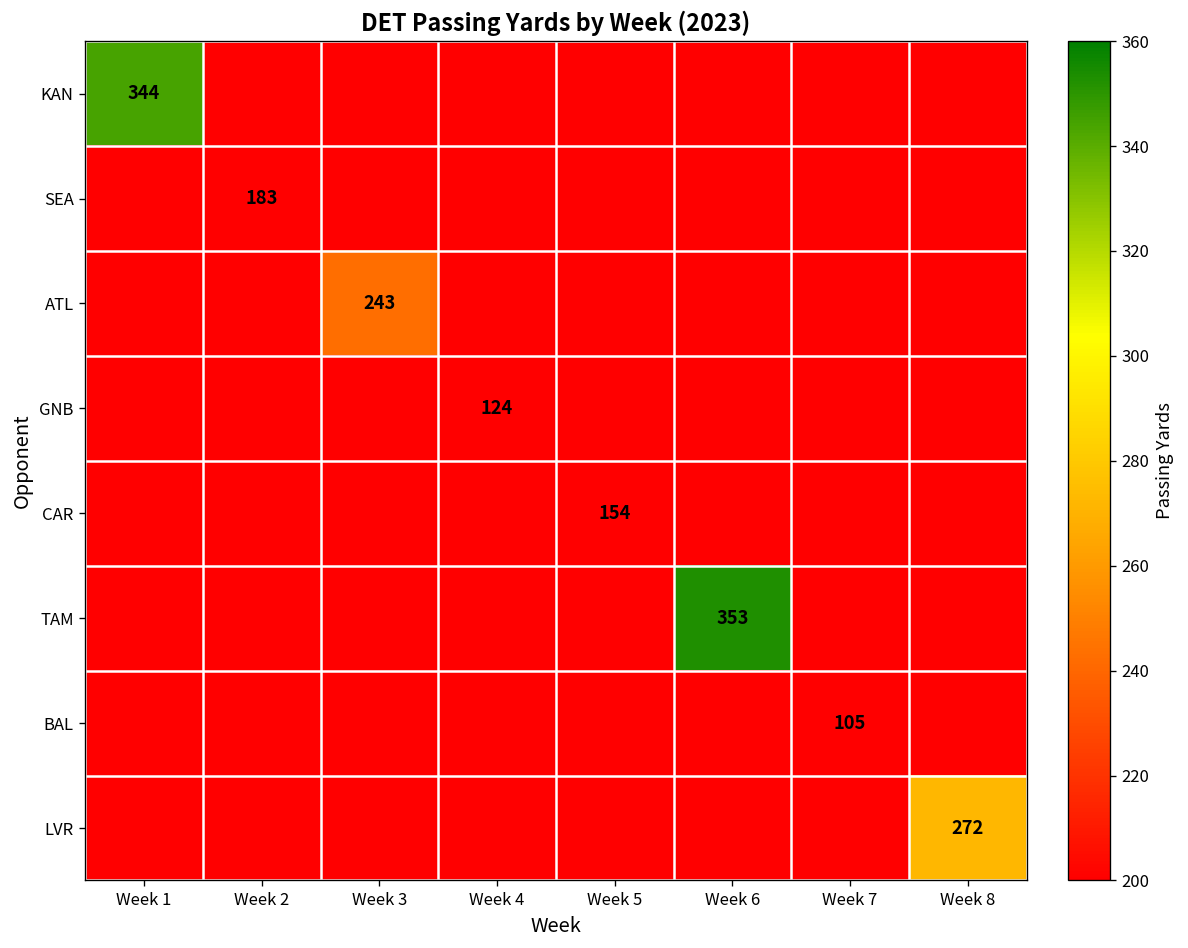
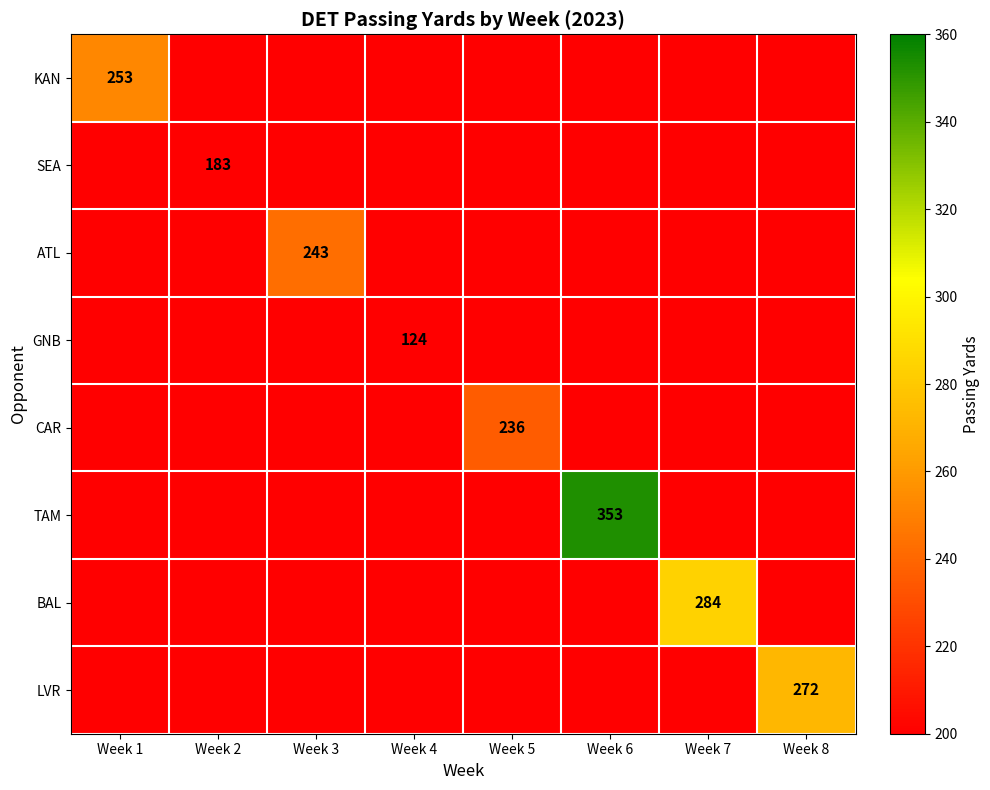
  {
    "KAN": {
-     "Week 1": 344
+     "Week 1": 253
    },
    "SEA": {
      "Week 2": 183
    },
    "ATL": {
      "Week 3": 243
    },
    "GNB": {
      "Week 4": 124
    },
    "CAR": {
-     "Week 5": 154
+     "Week 5": 236
    },
    "TAM": {
      "Week 6": 353
    },
    "BAL": {
-     "Week 7": 105
+     "Week 7": 284
    },
    "LVR": {
      "Week 8": 272
    }
  }
